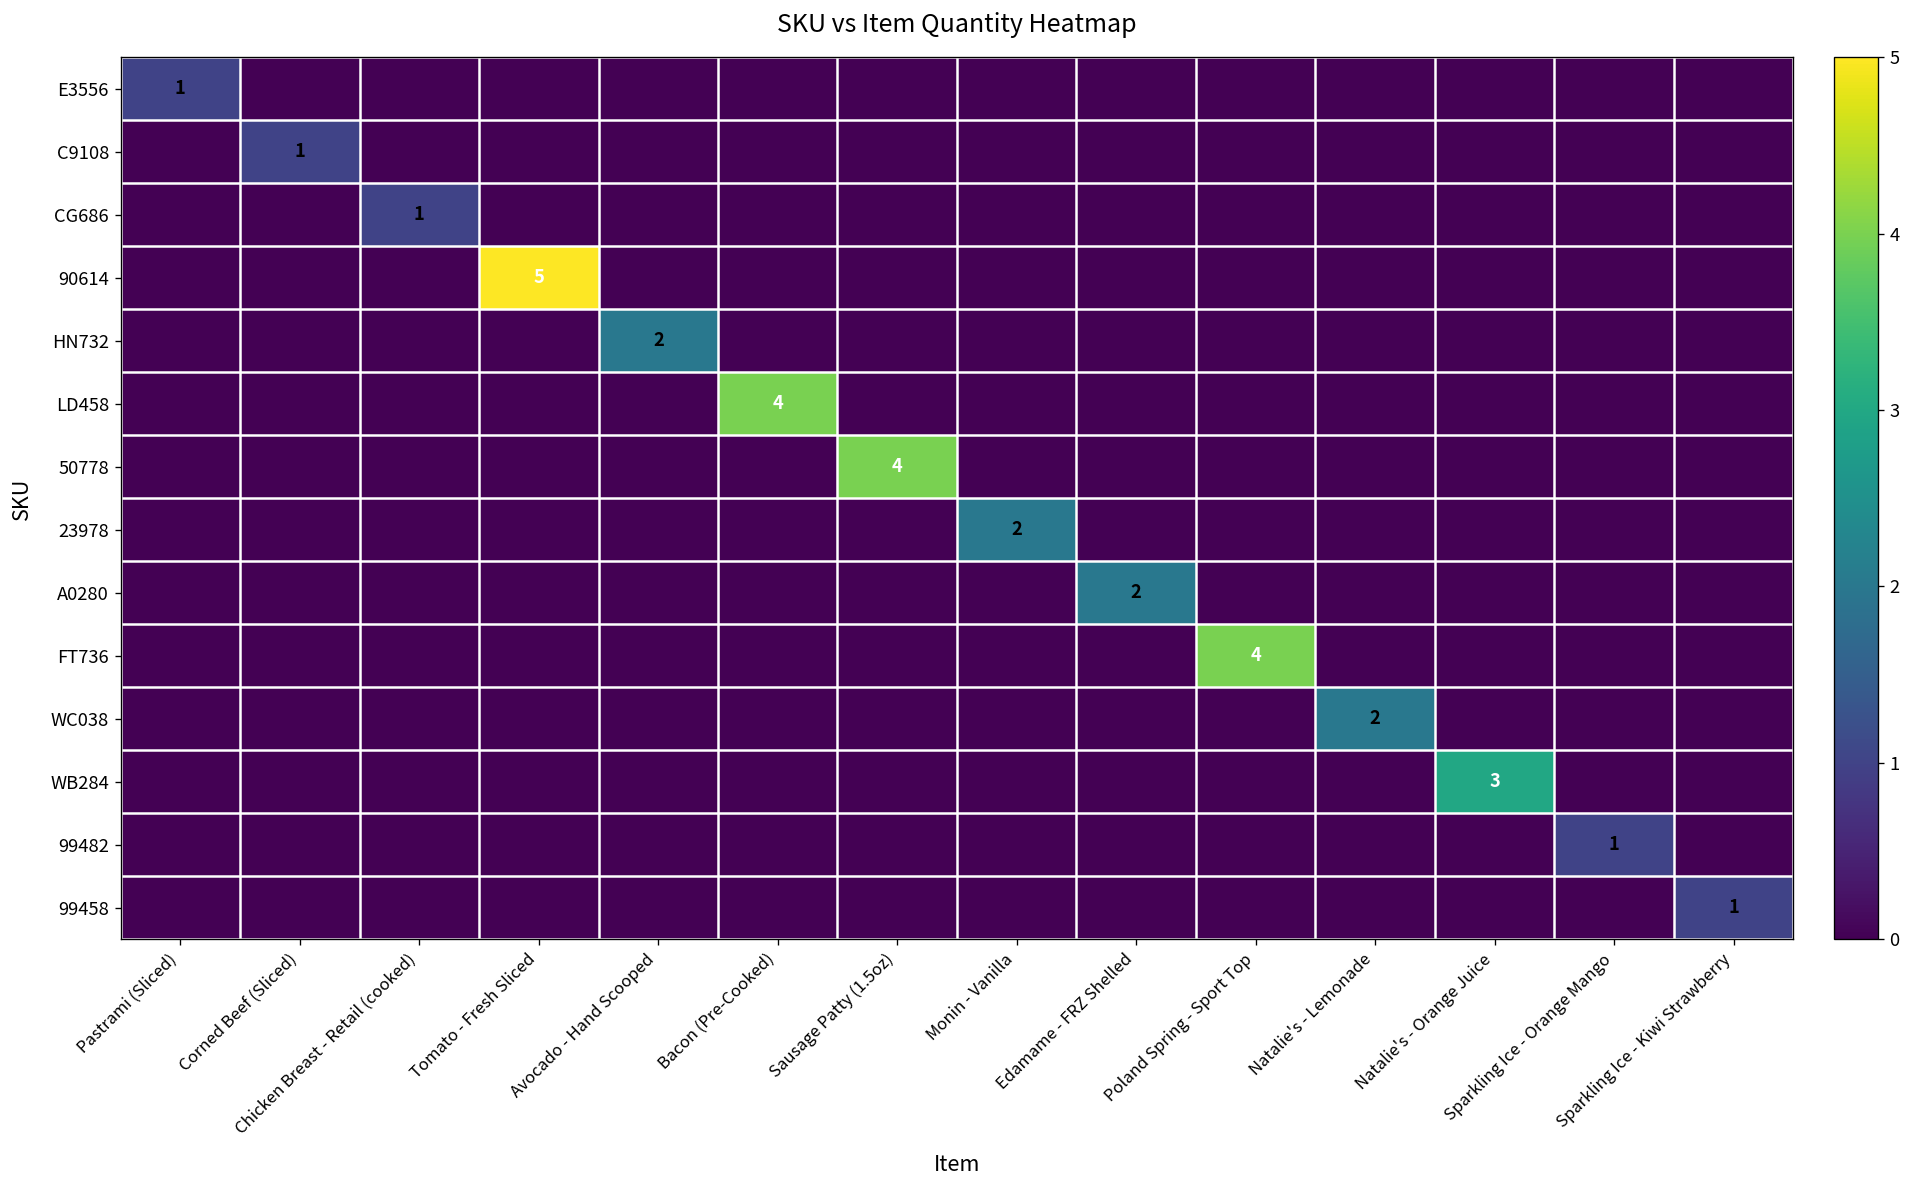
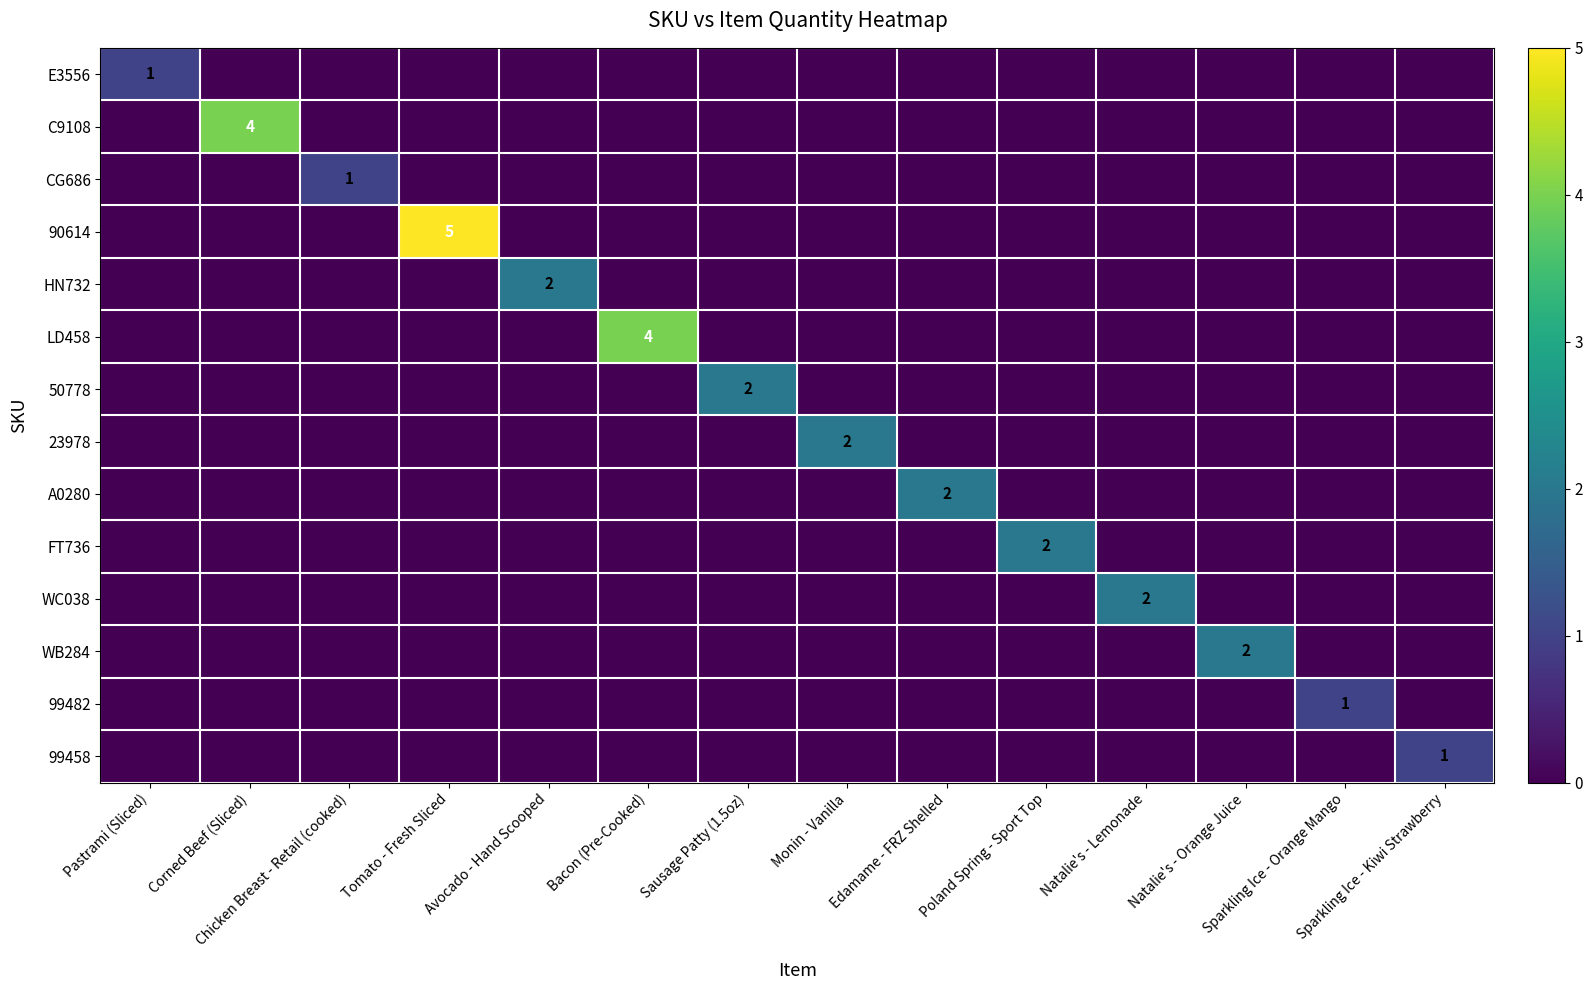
  {
    "E3556": {
      "Pastrami (Sliced)": 1
    },
    "C9108": {
-     "Corned Beef (Sliced)": 1
+     "Corned Beef (Sliced)": 4
    },
    "CG686": {
      "Chicken Breast - Retail (cooked)": 1
    },
    "90614": {
      "Tomato - Fresh Sliced": 5
    },
    "HN732": {
      "Avocado - Hand Scooped": 2
    },
    "LD458": {
      "Bacon (Pre-Cooked)": 4
    },
    "50778": {
-     "Sausage Patty (1.5oz)": 4
+     "Sausage Patty (1.5oz)": 2
    },
    "23978": {
      "Monin - Vanilla": 2
    },
    "A0280": {
      "Edamame - FRZ Shelled": 2
    },
    "FT736": {
-     "Poland Spring - Sport Top": 4
+     "Poland Spring - Sport Top": 2
    },
    "WC038": {
      "Natalie's - Lemonade": 2
    },
    "WB284": {
-     "Natalie's - Orange Juice": 3
+     "Natalie's - Orange Juice": 2
    },
    "99482": {
      "Sparkling Ice - Orange Mango": 1
    },
    "99458": {
      "Sparkling Ice - Kiwi Strawberry": 1
    }
  }
